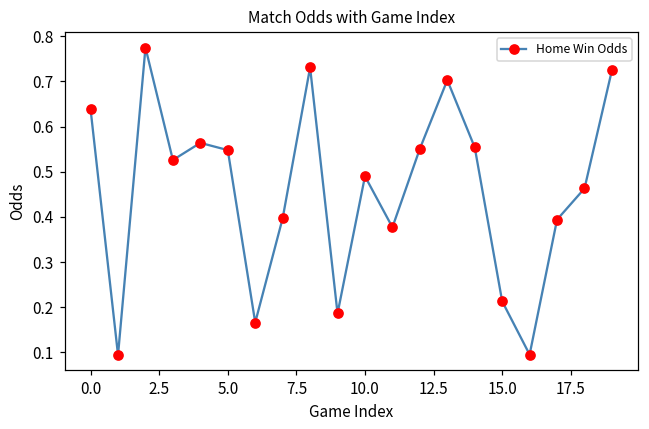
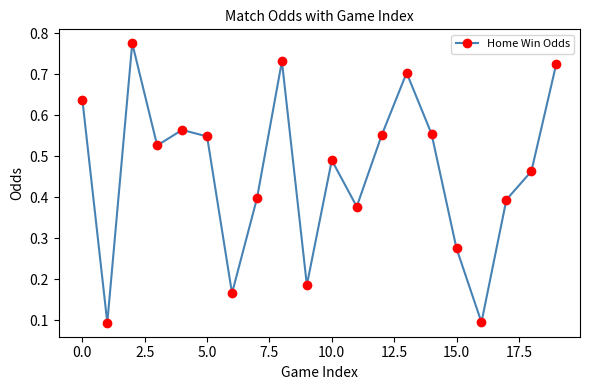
  {
    "0.0": 0.64,
    "5.0": 0.55,
    "10.0": 0.49,
-   "15.0": 0.21
+   "15.0": 0.28
  }
